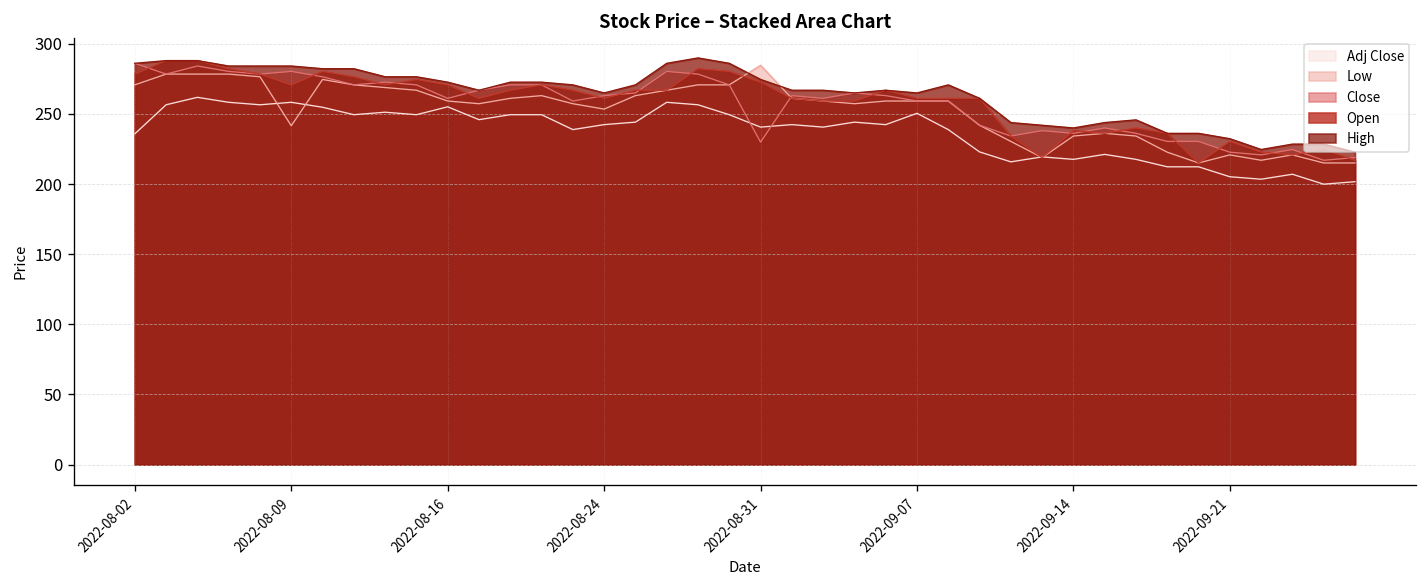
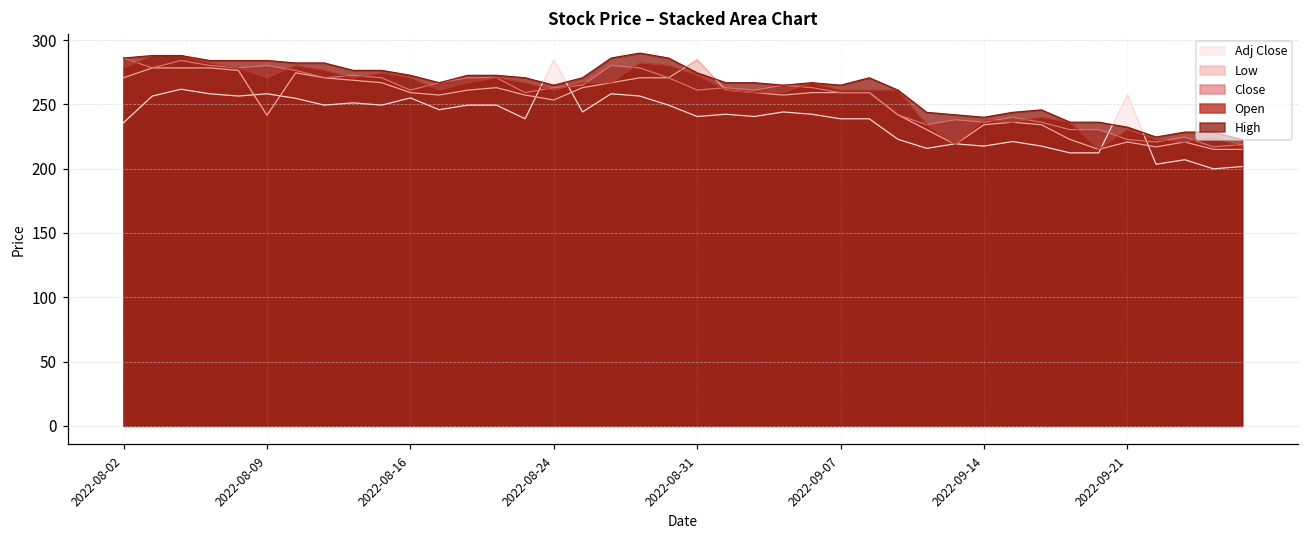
  {
    "Adj Close": {
      "2022-08-02": 236,
      "2022-08-09": 258,
      "2022-08-16": 255,
-     "2022-08-24": 242,
+     "2022-08-24": 285,
      "2022-08-31": 241,
-     "2022-09-07": 250,
+     "2022-09-07": 239,
      "2022-09-14": 218,
-     "2022-09-21": 205
+     "2022-09-21": 258
    },
    "Low": {
      "2022-08-02": 271,
      "2022-08-09": 242,
      "2022-08-24": 253,
      "2022-08-31": 285
    },
    "Close": {
      "2022-08-09": 280,
-     "2022-08-31": 230
+     "2022-08-31": 261
    }
  }
